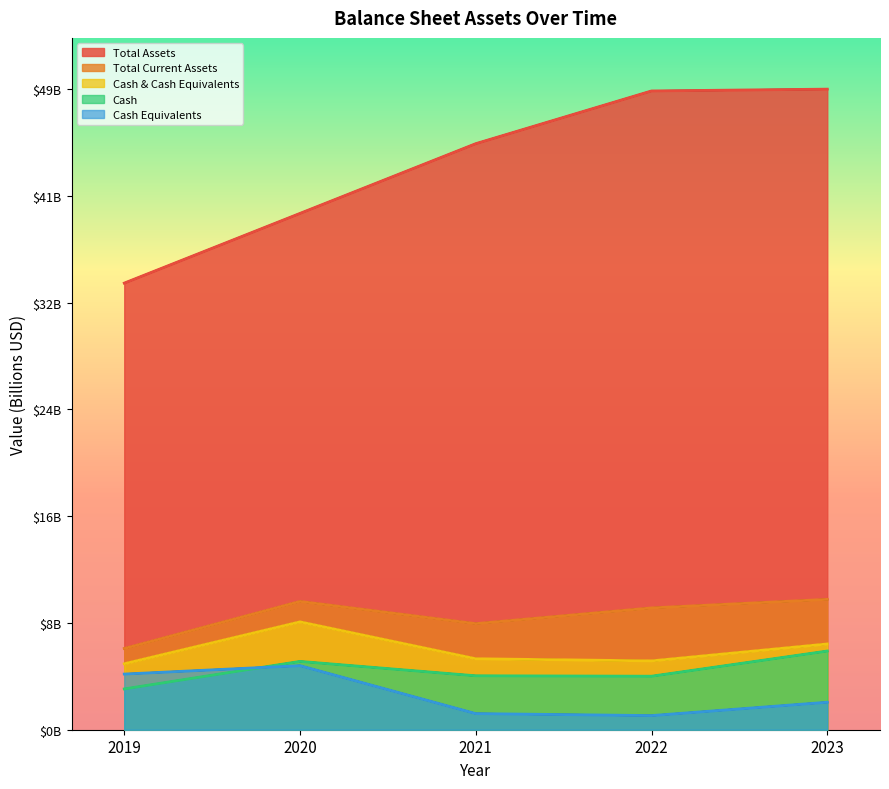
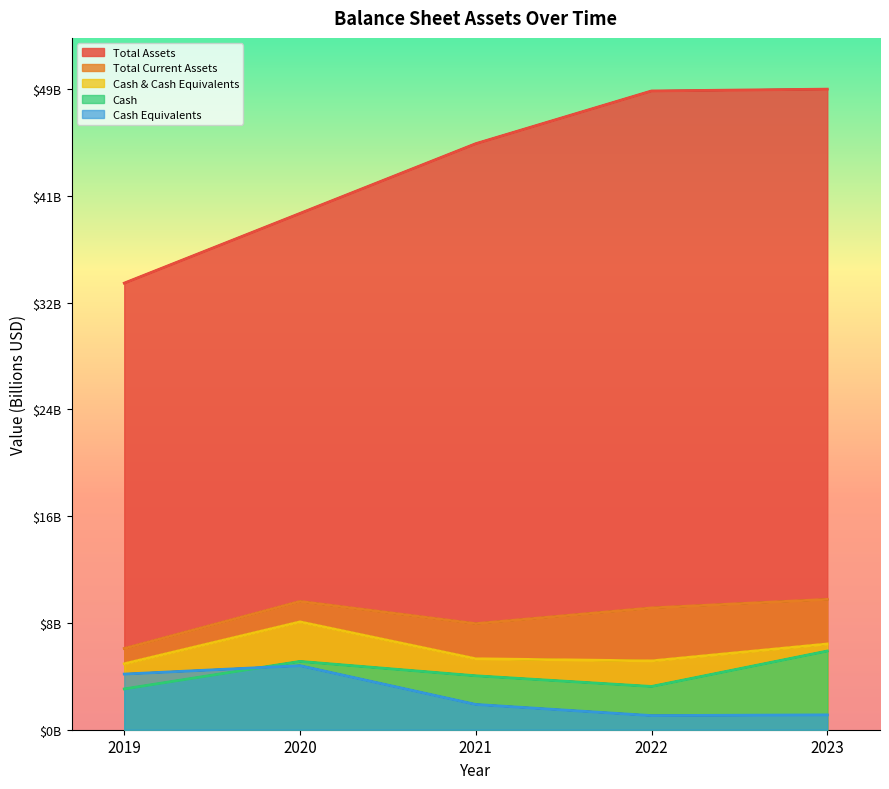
  {
    "Cash & Cash Equivalents": {
      "2019": "$5000000000",
      "2020": "$8300000000",
      "2021": "$5400000000",
      "2022": "$5300000000",
      "2023": "$6600000000"
    },
    "Cash": {
      "2019": "$3100000000",
      "2020": "$5200000000",
      "2021": "$4100000000",
-     "2022": "$4100000000",
+     "2022": "$3300000000",
      "2023": "$6000000000"
    },
    "Cash Equivalents": {
      "2019": "$4300000000",
      "2020": "$4900000000",
-     "2021": "$1200000000",
+     "2021": "$1900000000",
      "2022": "$1100000000",
-     "2023": "$2100000000"
+     "2023": "$1100000000"
    }
  }
